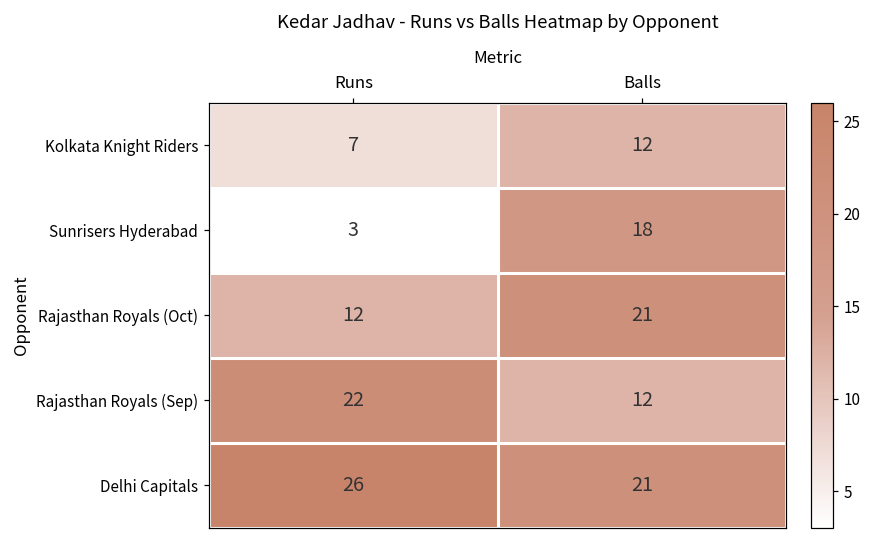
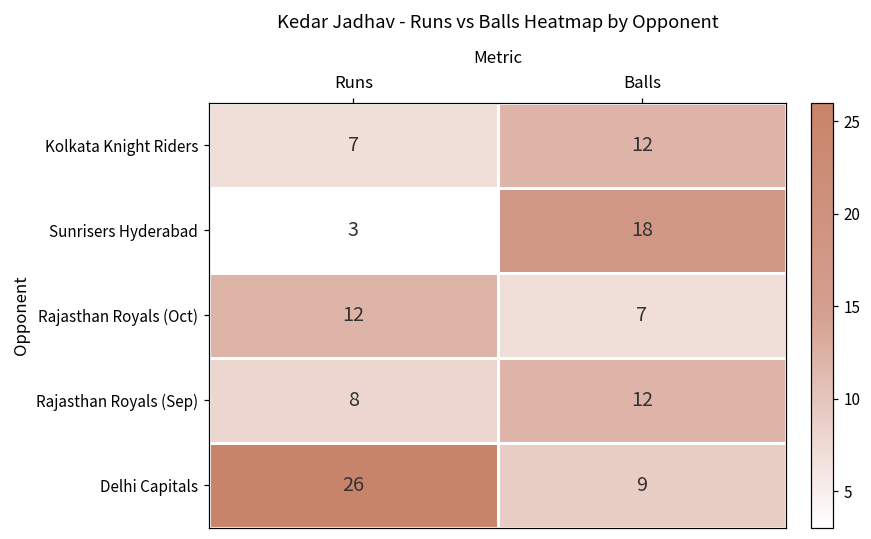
  {
    "Kolkata Knight Riders": {
      "Runs": 7,
      "Balls": 12
    },
    "Sunrisers Hyderabad": {
      "Runs": 3,
      "Balls": 18
    },
    "Rajasthan Royals (Oct)": {
      "Runs": 12,
-     "Balls": 21
+     "Balls": 7
    },
    "Rajasthan Royals (Sep)": {
-     "Runs": 22,
+     "Runs": 8,
      "Balls": 12
    },
    "Delhi Capitals": {
      "Runs": 26,
-     "Balls": 21
+     "Balls": 9
    }
  }
